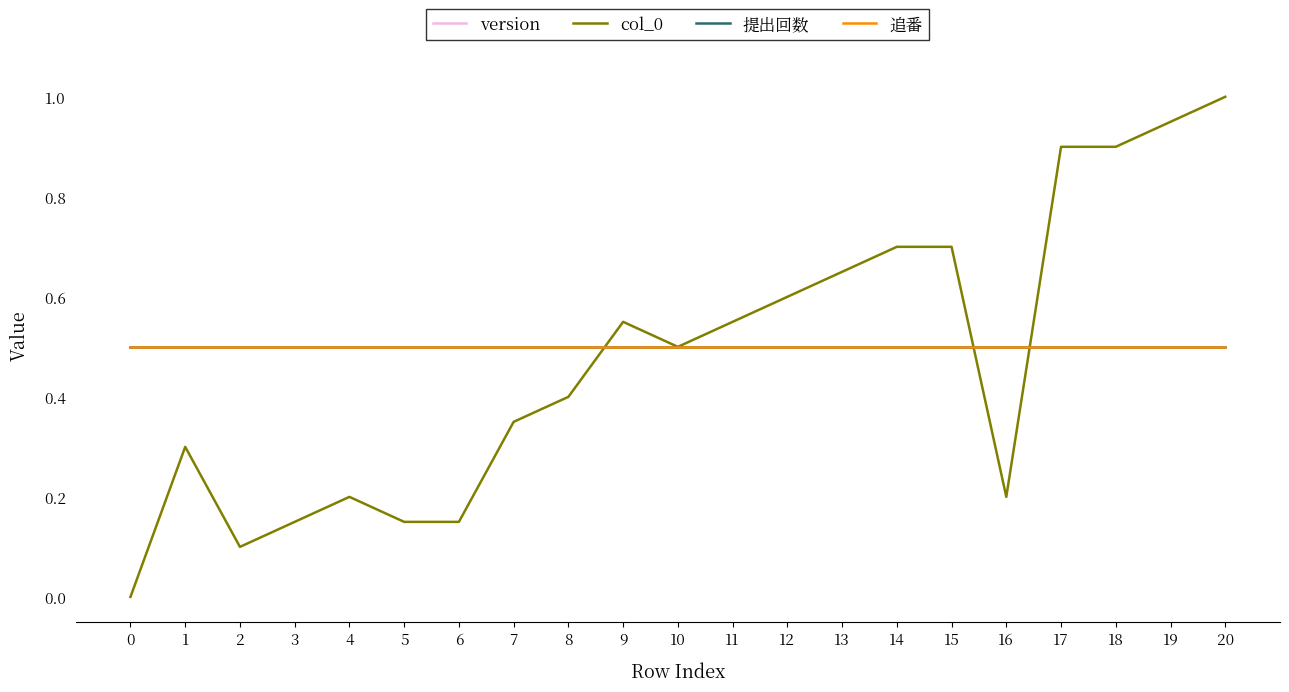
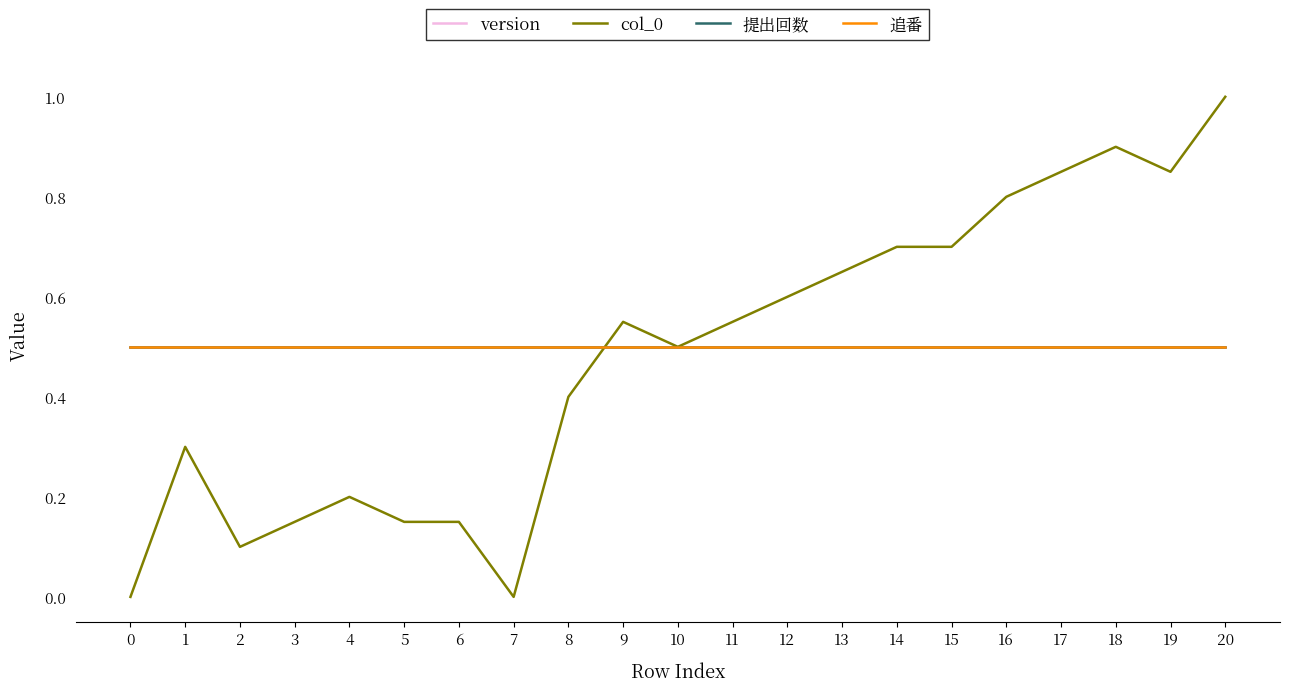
  {
    "追番": {
      "0": 0.50,
      "1": 0.50,
      "2": 0.50,
      "3": 0.50,
      "4": 0.50,
      "5": 0.50,
      "6": 0.50,
      "7": 0.50,
      "8": 0.50,
      "9": 0.50,
      "11": 0.50,
      "12": 0.50,
      "13": 0.50,
      "14": 0.50,
      "15": 0.50,
      "16": 0.50,
      "17": 0.50,
      "18": 0.50,
      "19": 0.50,
      "20": 0.50
    },
    "col_0": {
      "0": 0.00,
      "1": 0.30,
      "2": 0.10,
      "3": 0.15,
      "4": 0.20,
      "5": 0.15,
      "6": 0.15,
-     "7": 0.35,
+     "7": 0.00,
      "8": 0.40,
      "9": 0.55,
      "11": 0.55,
      "12": 0.60,
      "13": 0.65,
      "14": 0.70,
      "15": 0.70,
-     "16": 0.20,
-     "17": 0.90,
+     "16": 0.80,
+     "17": 0.85,
      "18": 0.90,
-     "19": 0.95,
+     "19": 0.85,
      "20": 1.00
    }
  }
